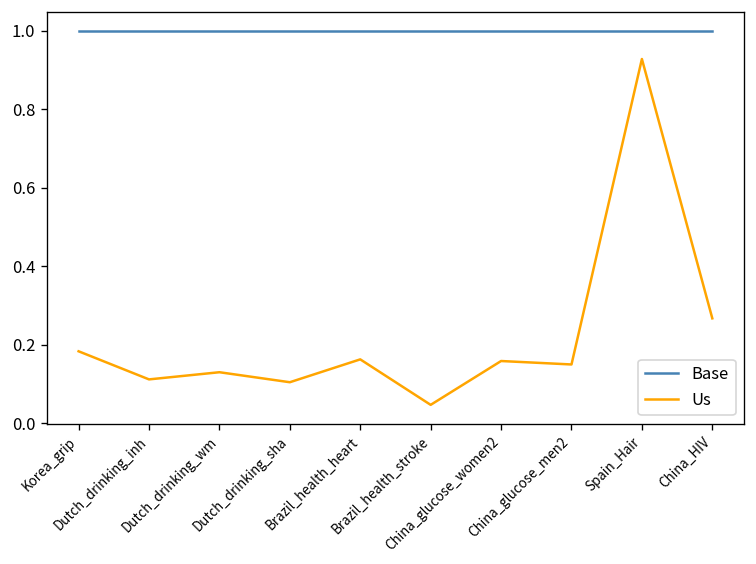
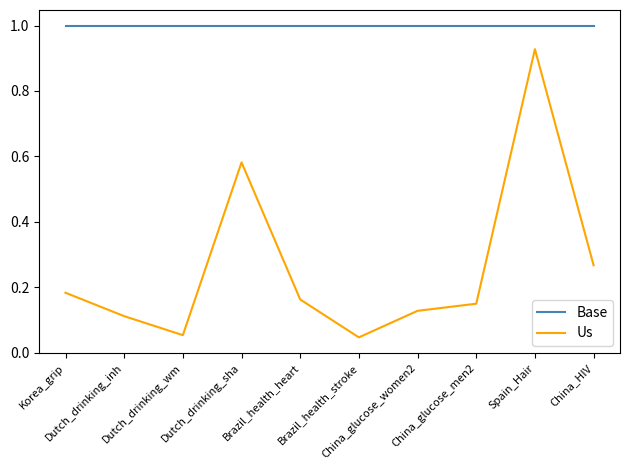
  {
    "Base": {
      "Korea_grip": 1.00,
      "Dutch_drinking_inh": 1.00,
      "Dutch_drinking_wm": 1.00,
      "Dutch_drinking_sha": 1.00,
      "Brazil_health_heart": 1.00,
      "Brazil_health_stroke": 1.00,
      "China_glucose_women2": 1.00,
      "China_glucose_men2": 1.00,
      "Spain_Hair": 1.00,
      "China_HIV": 1.00
    },
    "Us": {
      "Korea_grip": 0.18,
      "Dutch_drinking_inh": 0.11,
-     "Dutch_drinking_wm": 0.13,
-     "Dutch_drinking_sha": 0.10,
+     "Dutch_drinking_wm": 0.05,
+     "Dutch_drinking_sha": 0.58,
      "Brazil_health_heart": 0.16,
      "Brazil_health_stroke": 0.05,
-     "China_glucose_women2": 0.16,
+     "China_glucose_women2": 0.13,
      "China_glucose_men2": 0.15,
      "Spain_Hair": 0.93,
      "China_HIV": 0.27
    }
  }
